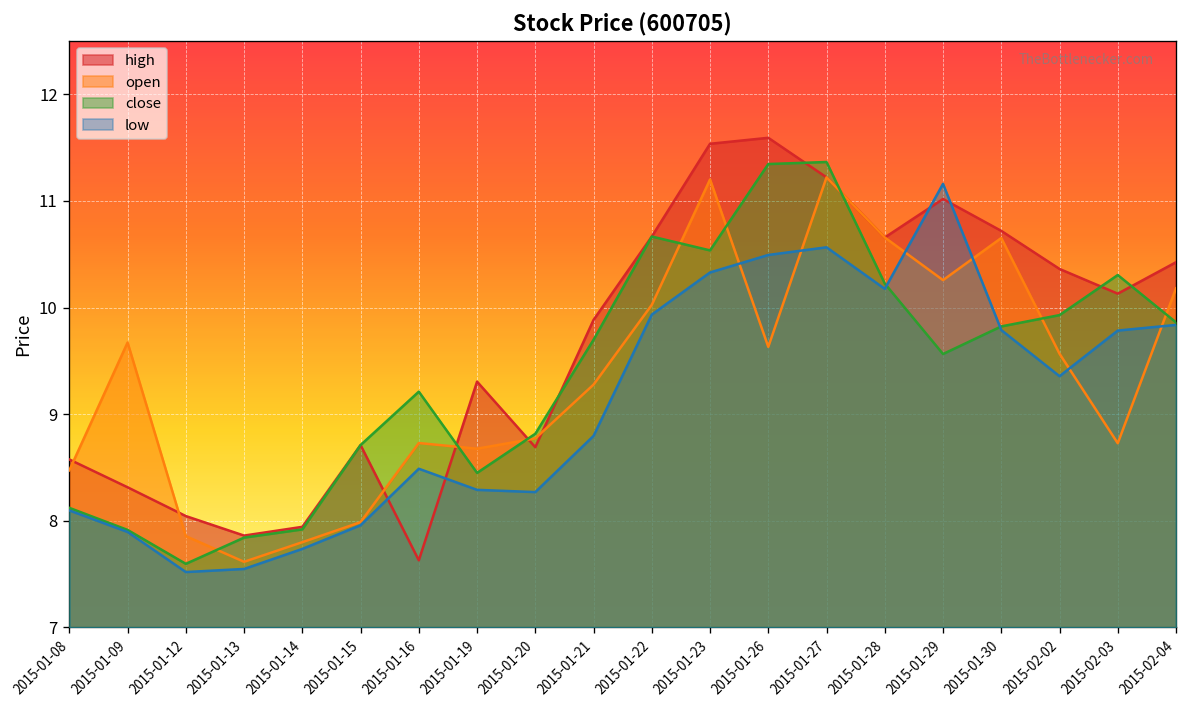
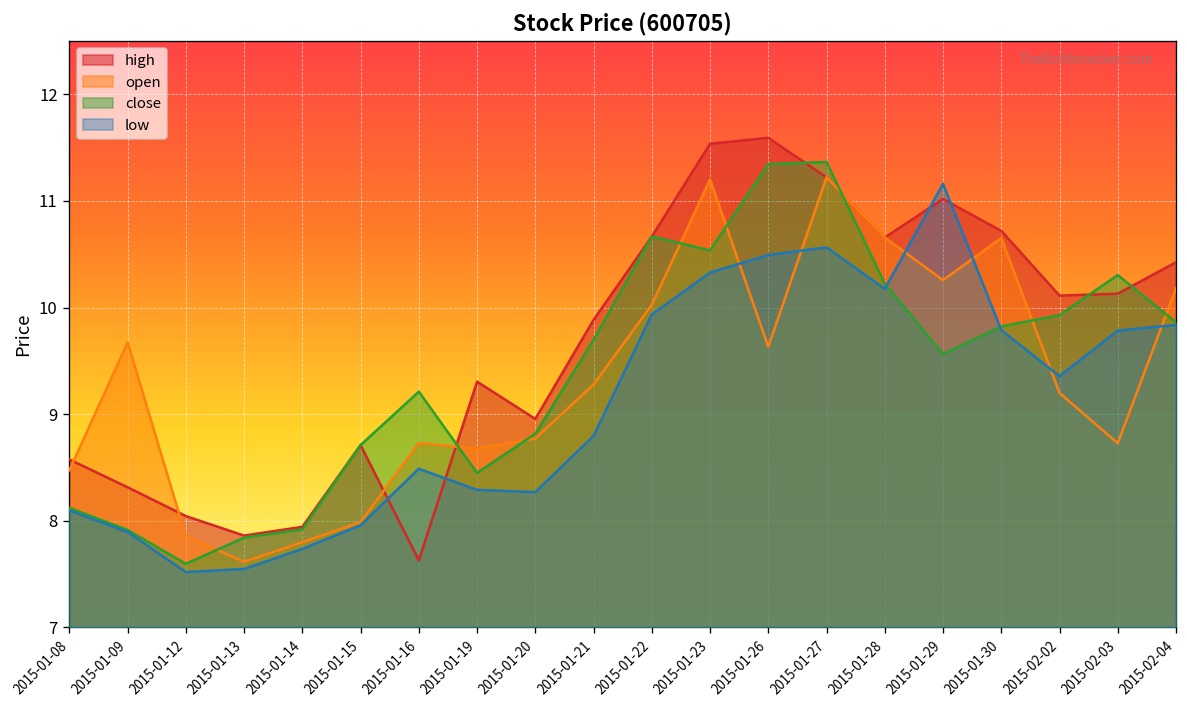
  {
    "high": {
      "2015-01-08": 8.6,
      "2015-01-09": 8.3,
      "2015-01-12": 8.0,
      "2015-01-16": 7.6,
      "2015-01-19": 9.3,
-     "2015-01-20": 8.7,
+     "2015-01-20": 9.0,
      "2015-01-21": 9.9,
      "2015-01-23": 11.5,
      "2015-01-26": 11.6,
      "2015-01-29": 11.0,
      "2015-01-30": 10.7,
-     "2015-02-02": 10.4,
+     "2015-02-02": 10.1,
      "2015-02-03": 10.1,
      "2015-02-04": 10.4
    },
    "open": {
      "2015-01-08": 8.5,
      "2015-01-09": 9.7,
      "2015-01-12": 7.9,
      "2015-01-13": 7.6,
      "2015-01-14": 7.8,
      "2015-01-15": 8.0,
      "2015-01-16": 8.7,
      "2015-01-19": 8.7,
      "2015-01-20": 8.8,
      "2015-01-21": 9.3,
      "2015-01-22": 10.0,
      "2015-01-23": 11.2,
      "2015-01-26": 9.6,
      "2015-01-29": 10.3,
      "2015-01-30": 10.7,
-     "2015-02-02": 9.6,
+     "2015-02-02": 9.2,
      "2015-02-03": 8.7,
      "2015-02-04": 10.2
    },
    "close": {
      "2015-01-12": 7.6,
      "2015-01-16": 9.2,
      "2015-01-19": 8.4,
      "2015-01-20": 8.8,
      "2015-01-21": 9.7,
      "2015-01-23": 10.5,
      "2015-01-26": 11.3,
      "2015-01-27": 11.4,
      "2015-01-28": 10.2,
      "2015-01-29": 9.6,
      "2015-01-30": 9.8,
      "2015-02-02": 9.9,
      "2015-02-03": 10.3
    },
    "low": {
      "2015-01-12": 7.5,
      "2015-01-13": 7.5,
      "2015-01-14": 7.7,
      "2015-01-15": 8.0,
      "2015-01-16": 8.5,
      "2015-01-19": 8.3,
      "2015-01-20": 8.3,
      "2015-01-21": 8.8,
      "2015-01-22": 9.9,
      "2015-01-23": 10.3,
      "2015-01-26": 10.5,
      "2015-01-27": 10.6,
      "2015-01-28": 10.2,
      "2015-01-29": 11.2,
      "2015-01-30": 9.8,
      "2015-02-02": 9.4,
      "2015-02-03": 9.8
    }
  }
